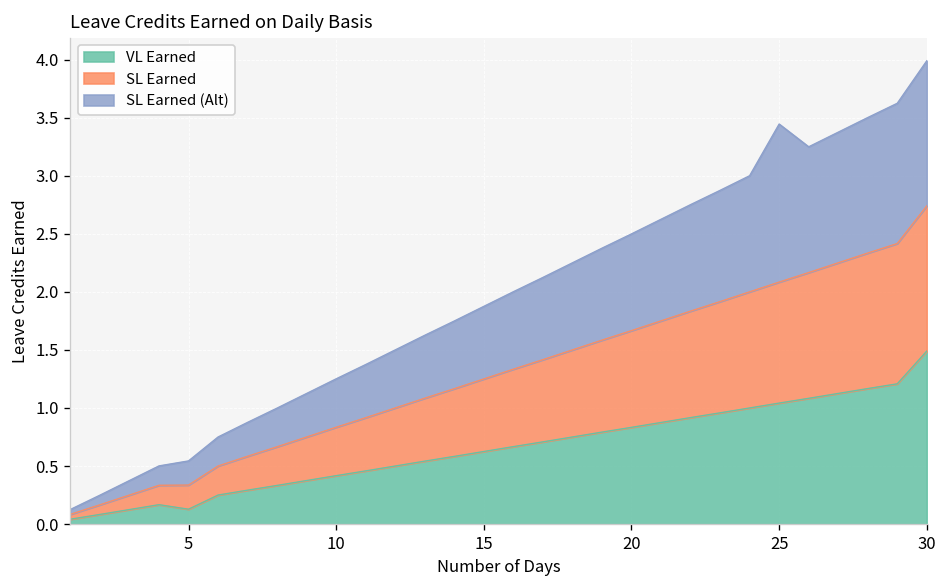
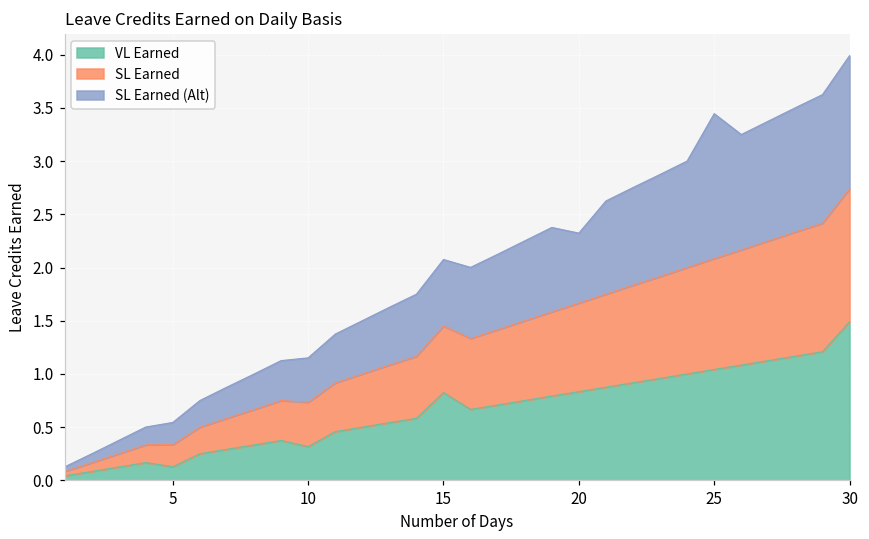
  {
    "VL Earned": {
      "5": 0.1,
-     "10": 0.4,
-     "15": 0.6,
+     "10": 0.3,
+     "15": 0.8,
      "20": 0.8,
      "25": 1.0,
      "30": 1.5
    },
    "SL Earned": {
      "5": 0.2,
      "10": 0.4,
      "15": 0.6,
      "20": 0.8,
      "25": 1.0,
      "30": 1.3
    },
    "SL Earned (Alt)": {
      "5": 0.2,
      "10": 0.4,
      "15": 0.6,
-     "20": 0.8,
+     "20": 0.7,
      "25": 1.4,
      "30": 1.3
    }
  }
